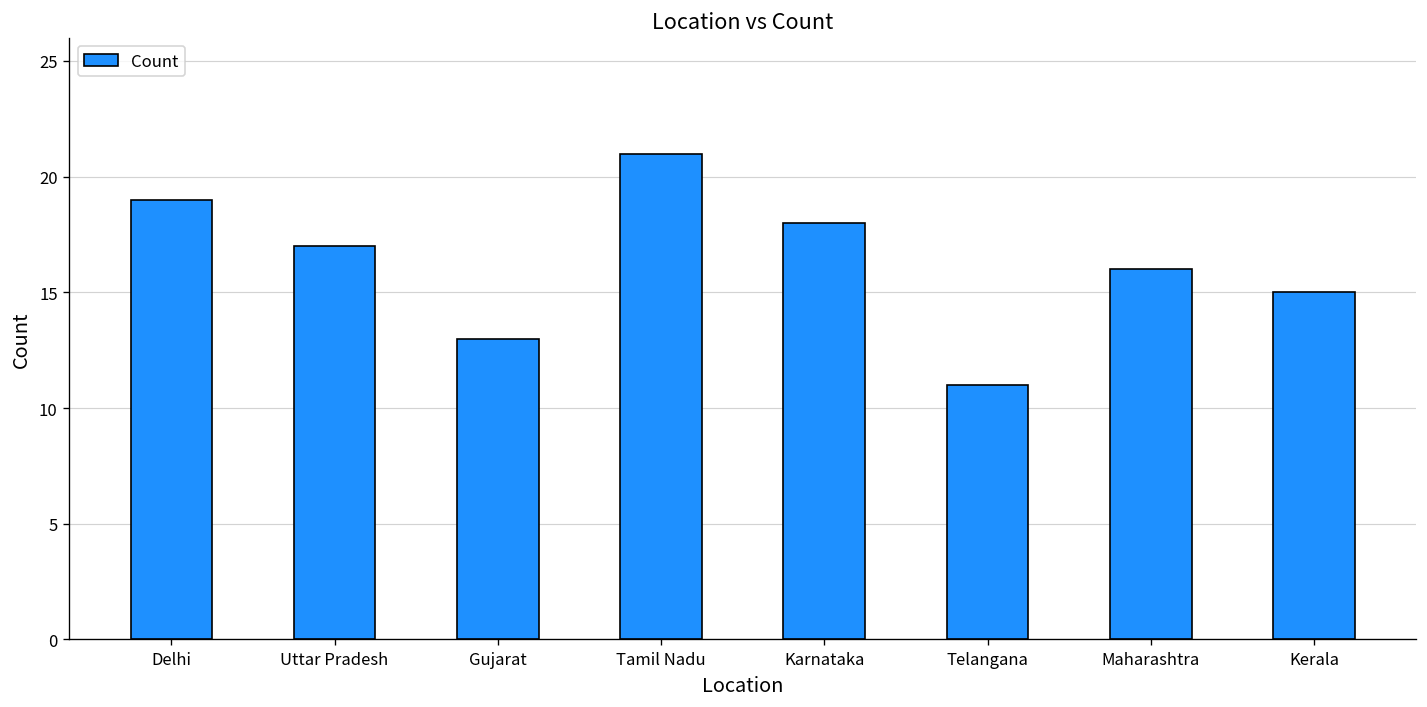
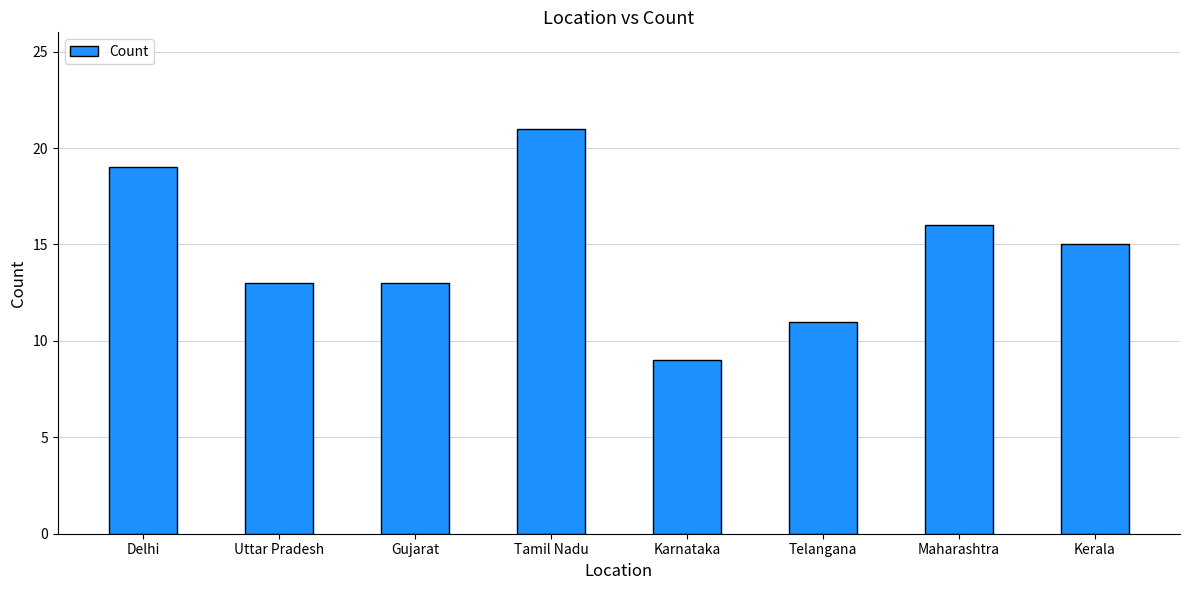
  {
    "Delhi": 19,
-   "Uttar Pradesh": 17,
+   "Uttar Pradesh": 13,
    "Gujarat": 13,
    "Tamil Nadu": 21,
-   "Karnataka": 18,
+   "Karnataka": 9,
    "Telangana": 11,
    "Maharashtra": 16,
    "Kerala": 15
  }
